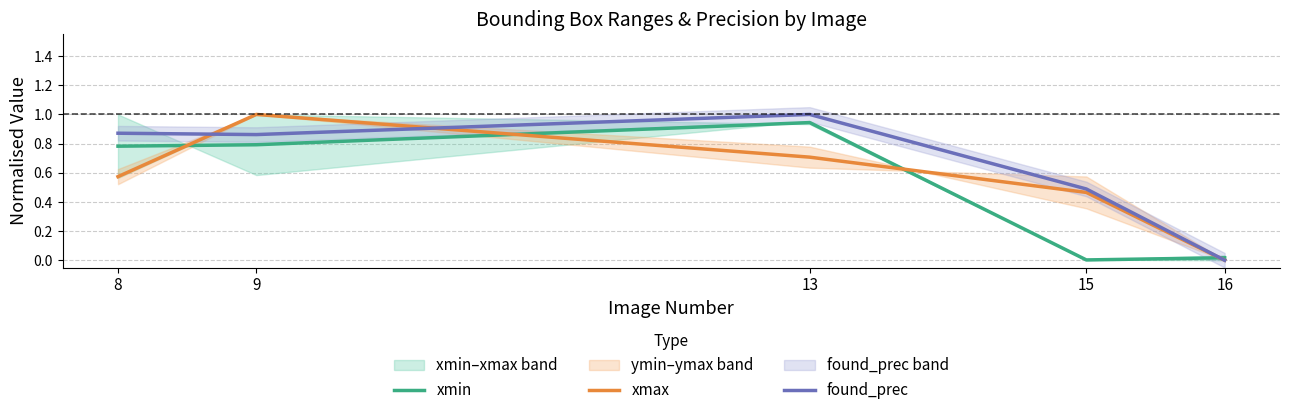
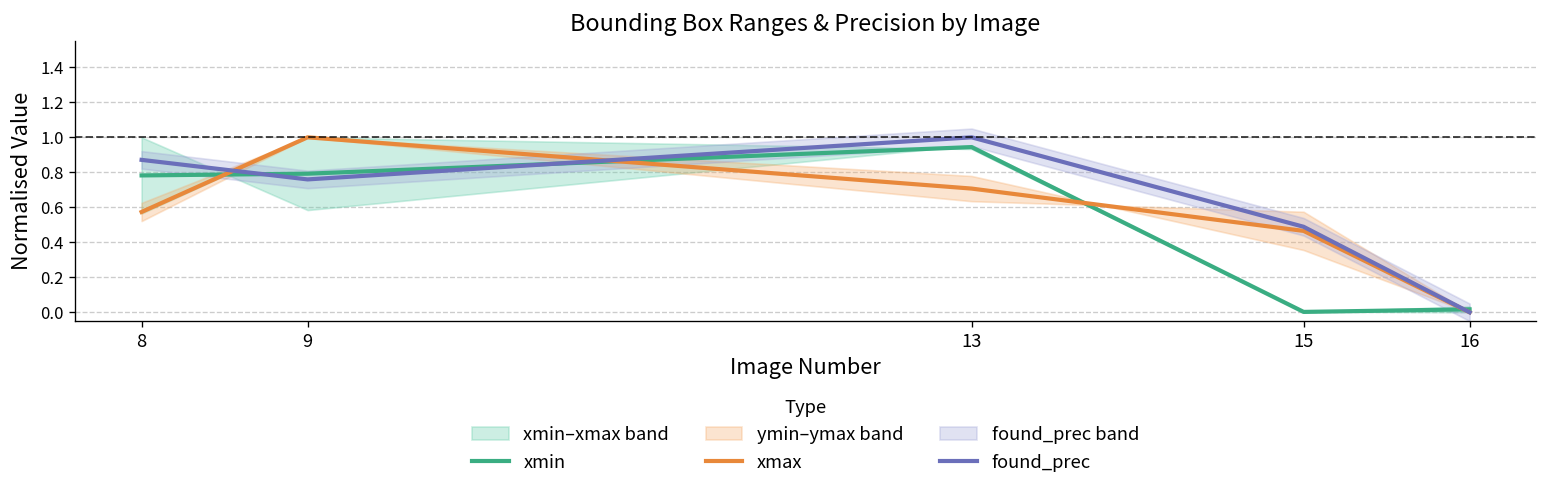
  {
    "xmin": {
      "8": 0.78
    },
    "found_prec": {
      "8": 0.87,
-     "9": 0.86,
+     "9": 0.76,
      "13": 1.00,
      "15": 0.49
    }
  }
